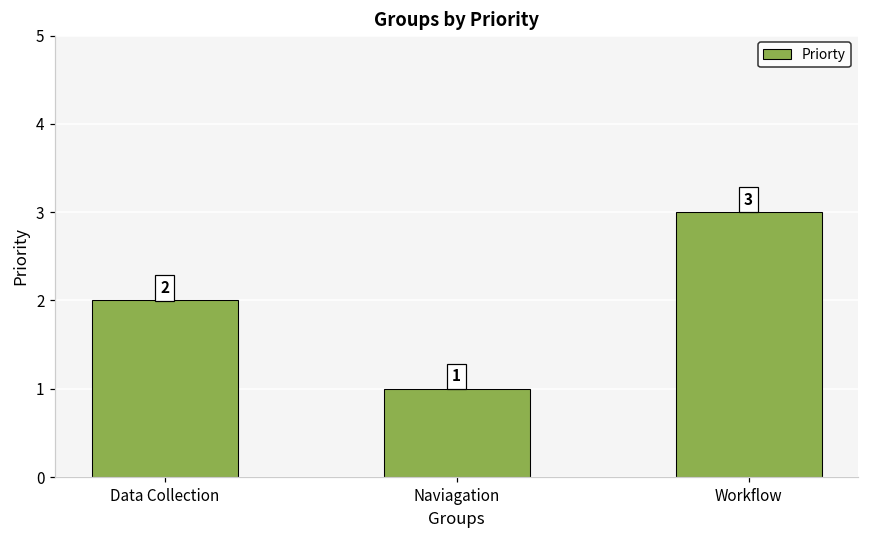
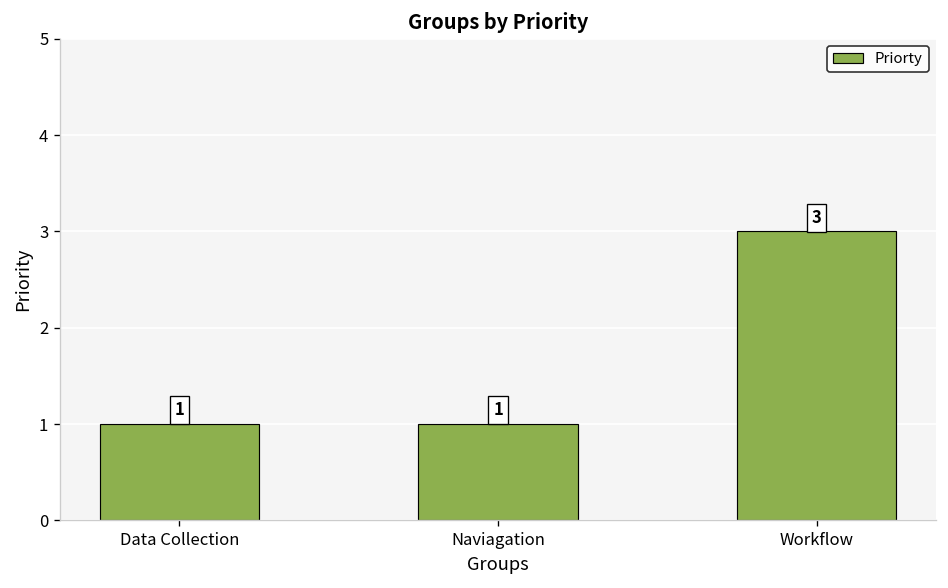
  {
-   "Data Collection": 2
+   "Data Collection": 1
  }
